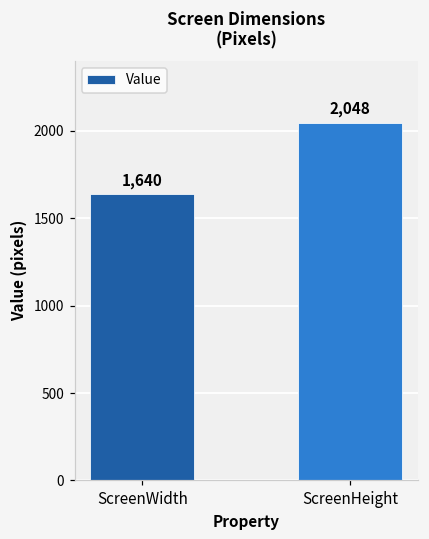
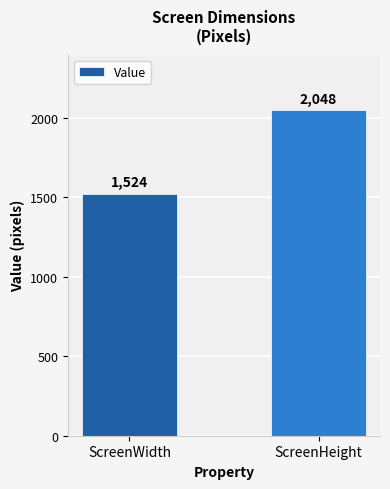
  {
-   "ScreenWidth": "1,640",
+   "ScreenWidth": "1,524",
    "ScreenHeight": "2,048"
  }
